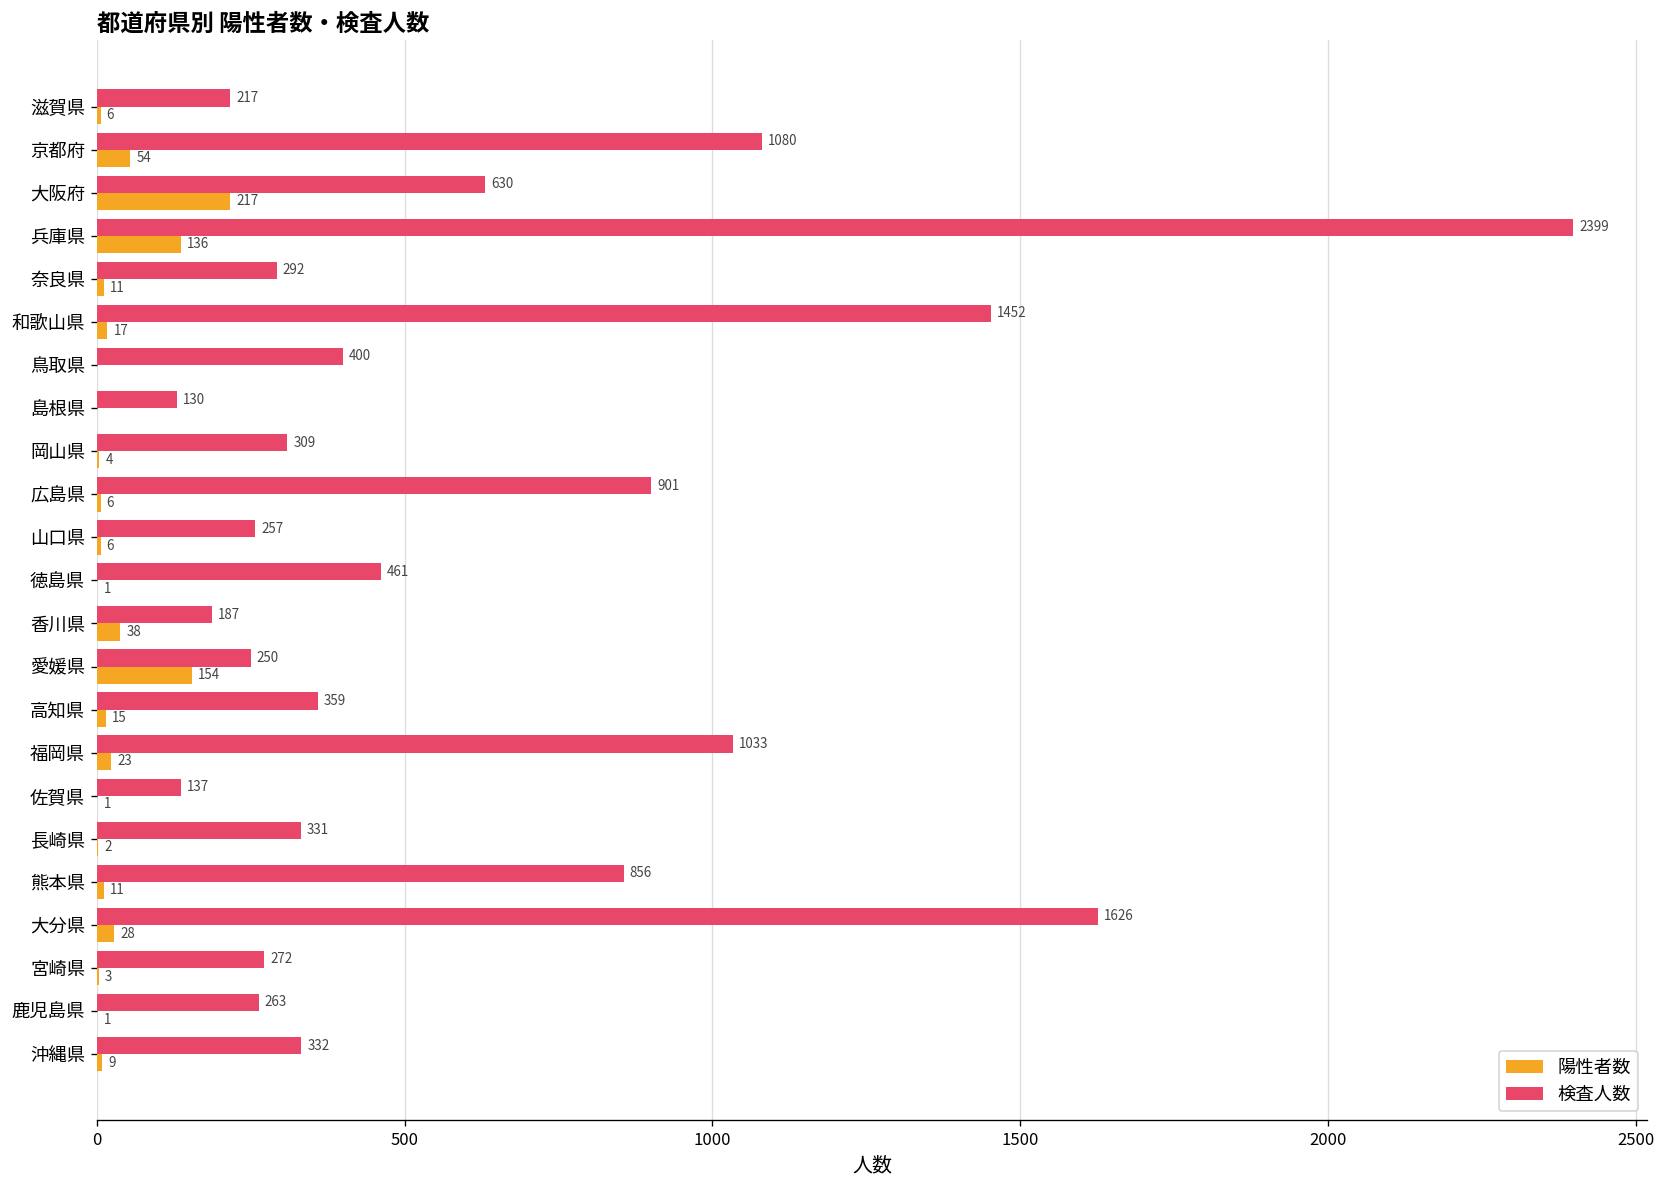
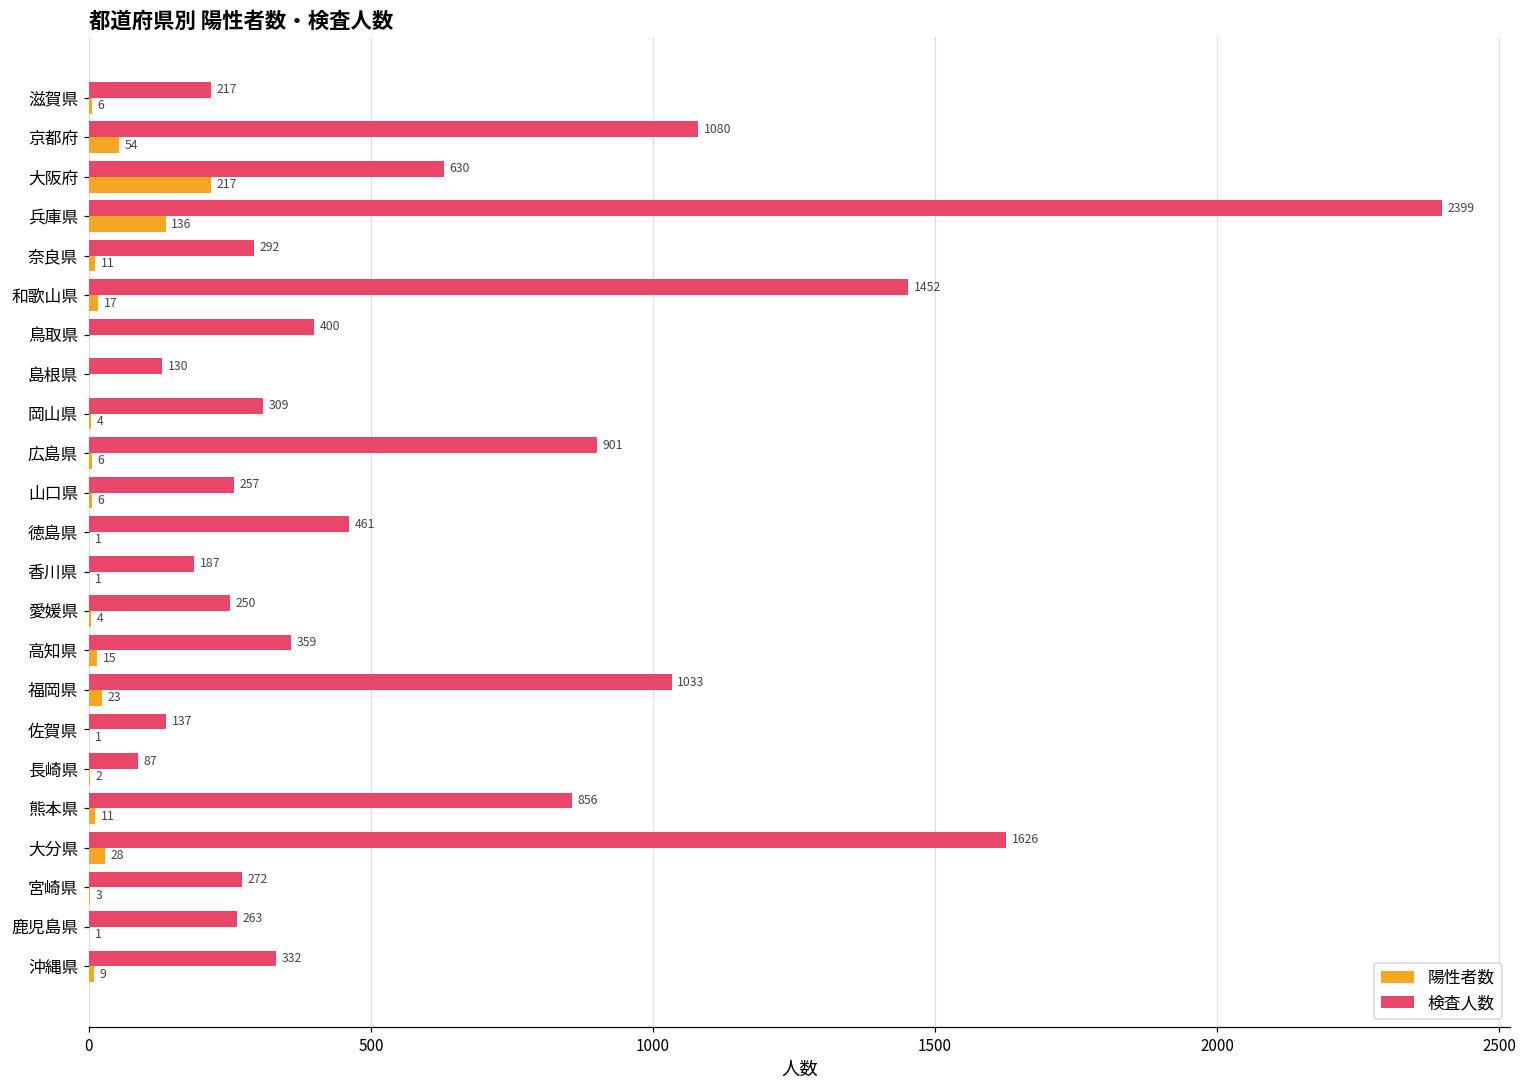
  {
    "陽性者数": {
      "滋賀県": 6,
      "京都府": 54,
      "大阪府": 217,
      "兵庫県": 136,
      "奈良県": 11,
      "和歌山県": 17,
      "岡山県": 4,
      "広島県": 6,
      "山口県": 6,
      "徳島県": 1,
-     "香川県": 38,
-     "愛媛県": 154,
+     "香川県": 1,
+     "愛媛県": 4,
      "高知県": 15,
      "福岡県": 23,
      "佐賀県": 1,
      "長崎県": 2,
      "熊本県": 11,
      "大分県": 28,
      "宮崎県": 3,
      "鹿児島県": 1,
      "沖縄県": 9
    },
    "検査人数": {
      "滋賀県": 217,
      "京都府": 1080,
      "大阪府": 630,
      "兵庫県": 2399,
      "奈良県": 292,
      "和歌山県": 1452,
      "鳥取県": 400,
      "島根県": 130,
      "岡山県": 309,
      "広島県": 901,
      "山口県": 257,
      "徳島県": 461,
      "香川県": 187,
      "愛媛県": 250,
      "高知県": 359,
      "福岡県": 1033,
      "佐賀県": 137,
-     "長崎県": 331,
+     "長崎県": 87,
      "熊本県": 856,
      "大分県": 1626,
      "宮崎県": 272,
      "鹿児島県": 263,
      "沖縄県": 332
    }
  }
